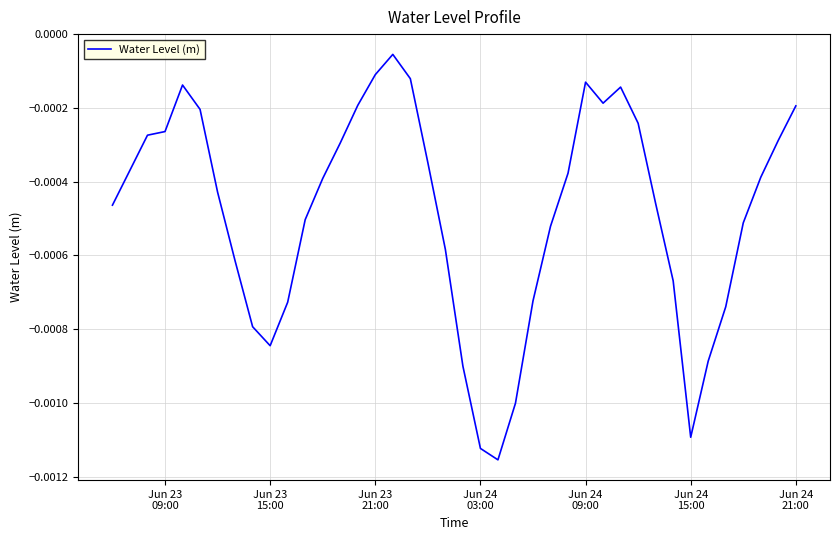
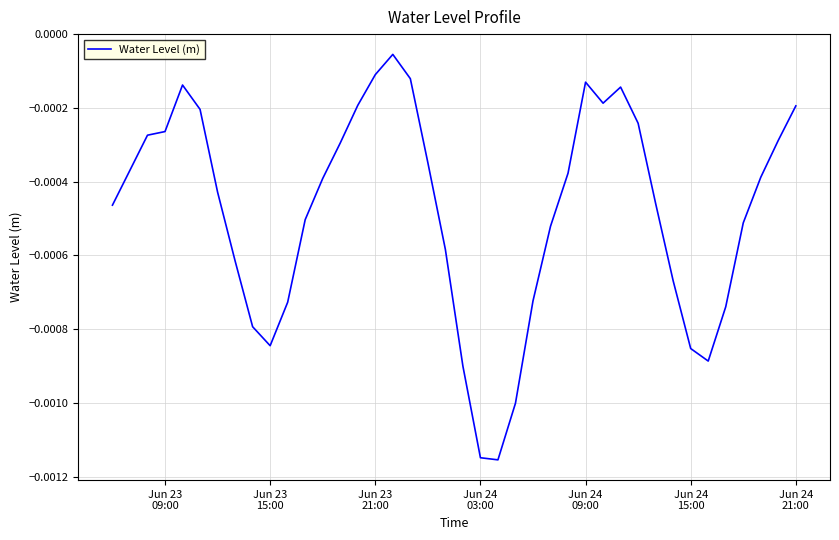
  {
    "Jun 23 09:00": -0.00026,
    "Jun 23 15:00": -0.00085,
    "Jun 23 21:00": -0.00011,
-   "Jun 24 03:00": -0.00112,
+   "Jun 24 03:00": -0.00115,
    "Jun 24 09:00": -0.00013,
-   "Jun 24 15:00": -0.00109,
+   "Jun 24 15:00": -0.00085,
    "Jun 24 21:00": -0.00019
  }
